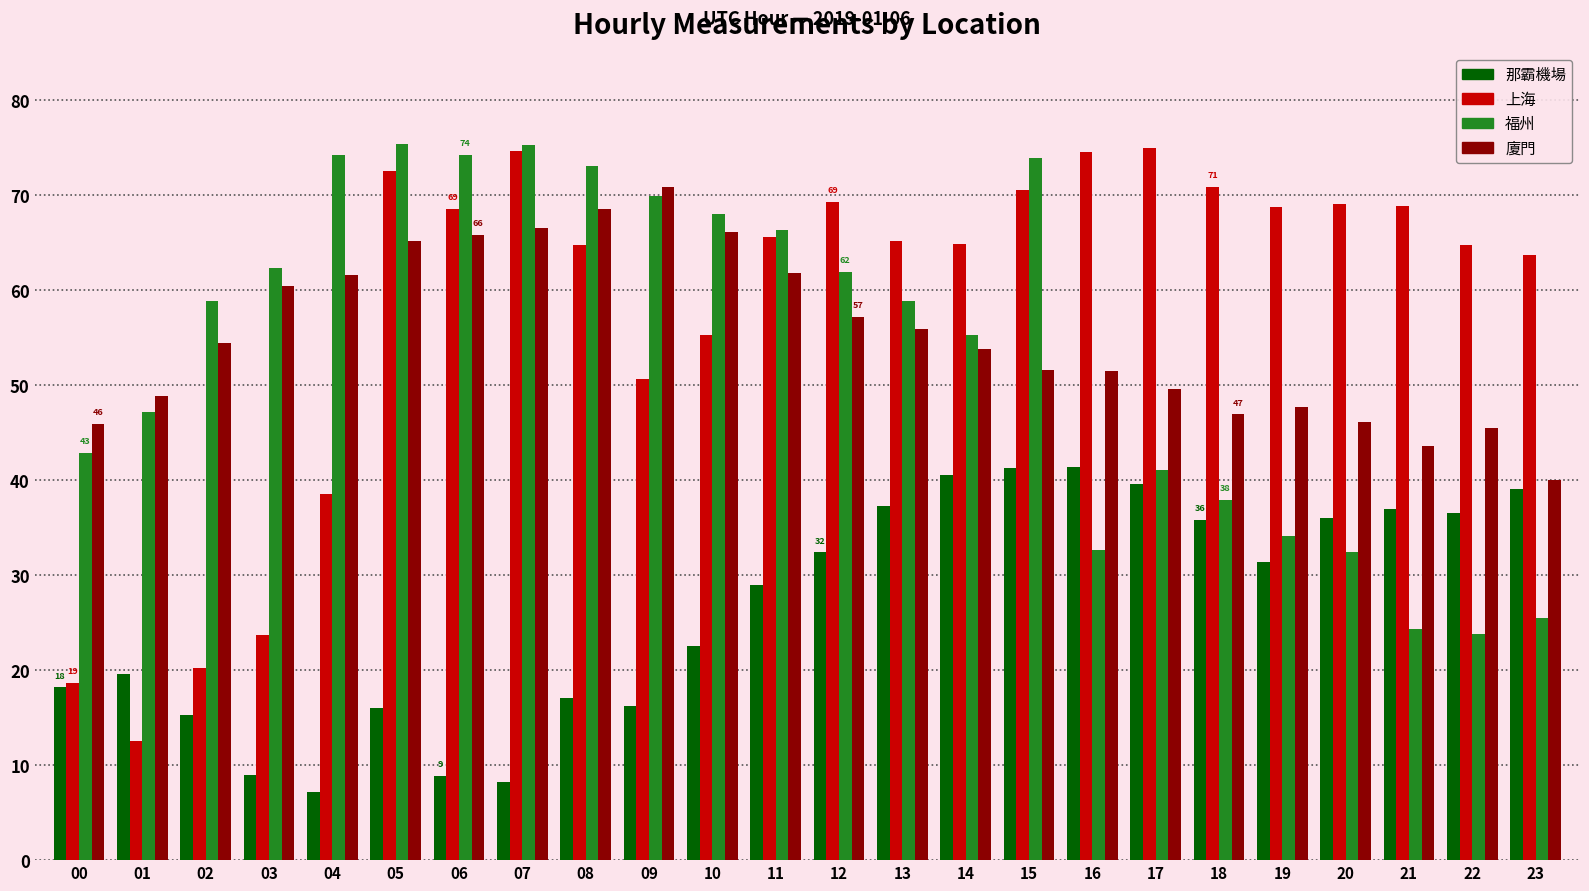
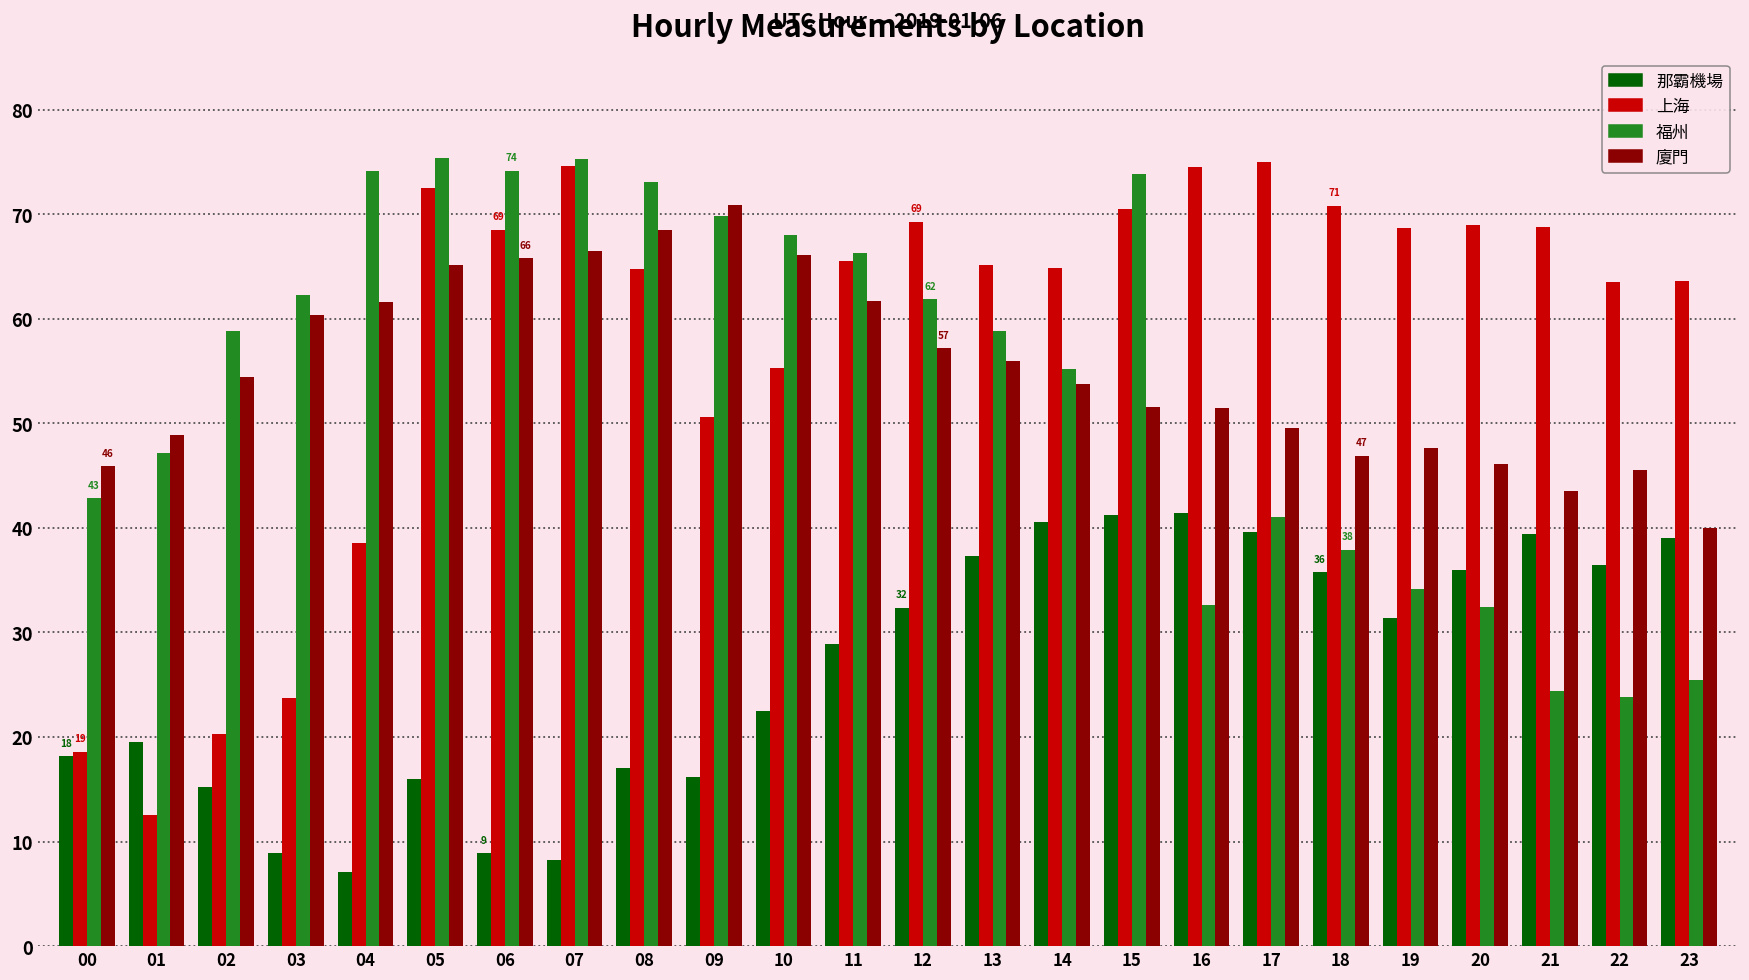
  {
    "那霸機場": {
      "01": 20,
      "02": 15,
      "03": 9,
      "04": 7,
      "05": 16,
      "07": 8,
      "08": 17,
      "09": 16,
      "10": 23,
      "11": 29,
      "13": 37,
      "14": 41,
      "15": 41,
      "16": 41,
      "17": 40,
      "19": 31,
      "20": 36,
-     "21": 37,
+     "21": 39,
      "22": 36,
      "23": 39
    },
    "上海": {
      "01": 13,
      "02": 20,
      "03": 24,
      "04": 39,
      "05": 73,
      "07": 75,
      "08": 65,
      "09": 51,
      "10": 55,
      "11": 66,
      "13": 65,
      "14": 65,
      "15": 70,
      "16": 75,
      "17": 75,
      "19": 69,
      "20": 69,
      "21": 69,
-     "22": 65,
+     "22": 64,
      "23": 64
    },
    "福州": {
      "00": 43,
      "06": 74,
      "12": 62,
      "18": 38
    },
    "廈門": {
      "00": 46,
      "06": 66,
      "12": 57,
      "18": 47
    }
  }
